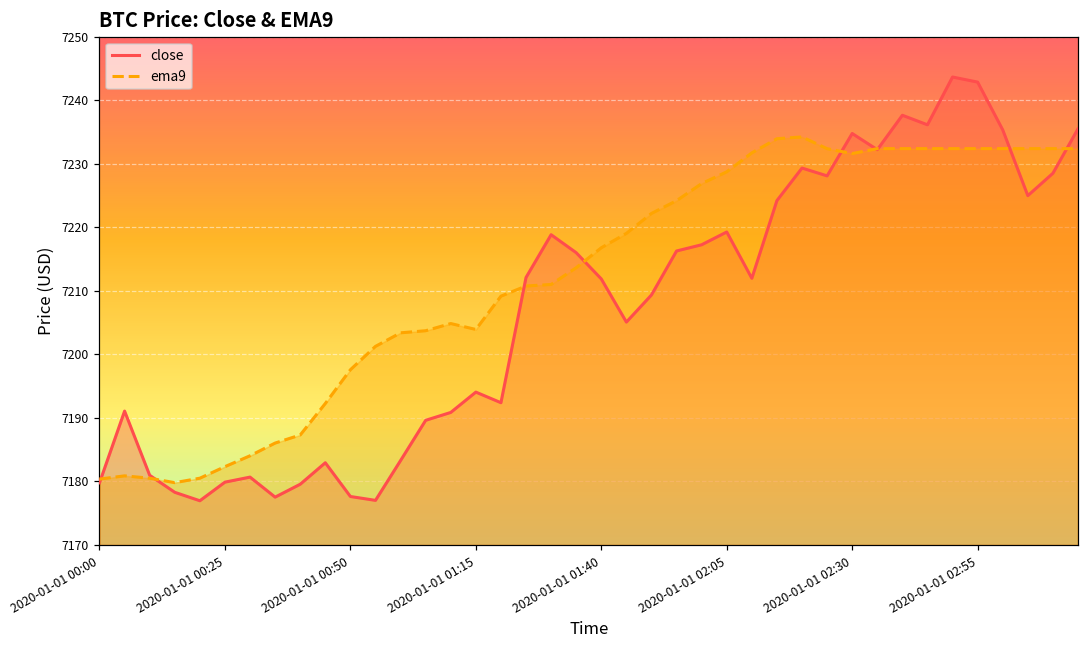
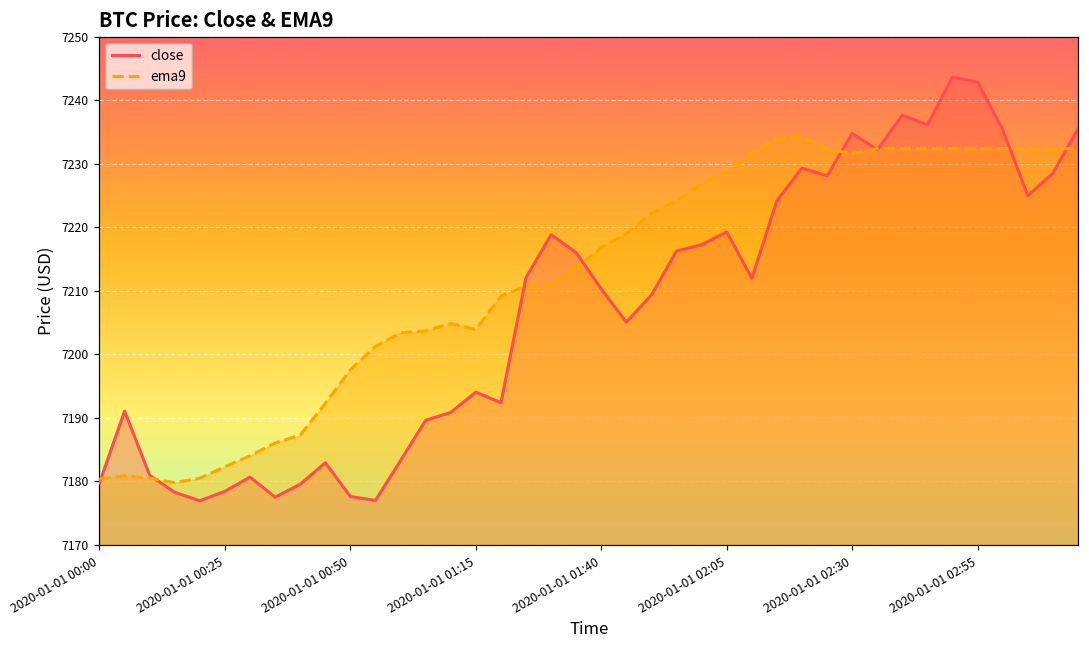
  {
    "close": {
      "2020-01-01 00:00": 7180,
-     "2020-01-01 00:25": 7180,
+     "2020-01-01 00:25": 7178,
      "2020-01-01 00:50": 7178,
      "2020-01-01 01:15": 7194,
-     "2020-01-01 01:40": 7212,
+     "2020-01-01 01:40": 7210,
      "2020-01-01 02:05": 7219,
      "2020-01-01 02:30": 7235,
      "2020-01-01 02:55": 7243
    },
    "ema9": {
      "2020-01-01 00:00": 7180,
      "2020-01-01 00:25": 7182,
      "2020-01-01 00:50": 7198,
      "2020-01-01 01:15": 7204,
      "2020-01-01 01:40": 7217,
      "2020-01-01 02:05": 7229,
      "2020-01-01 02:30": 7232,
      "2020-01-01 02:55": 7232
    }
  }
